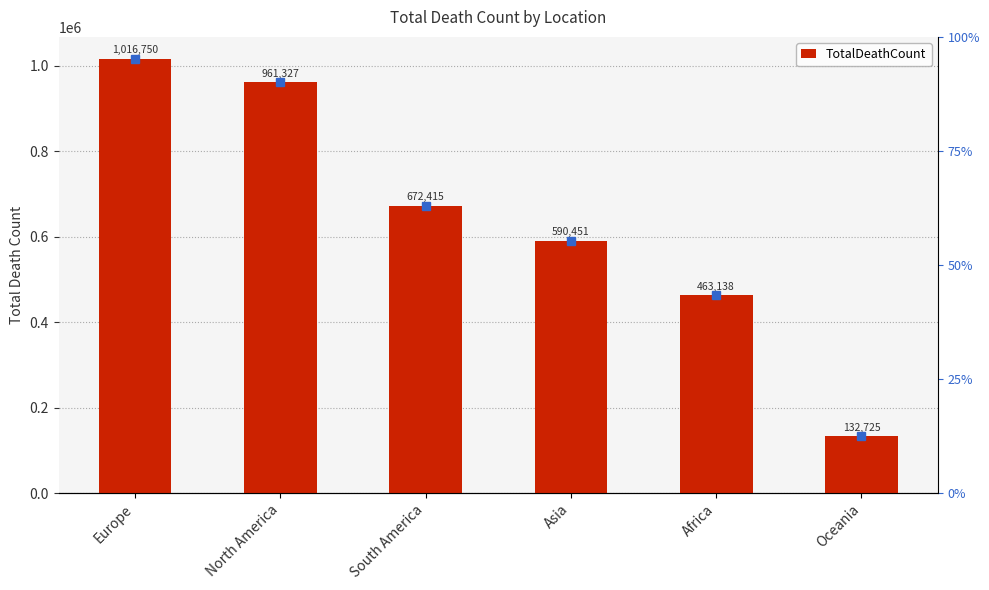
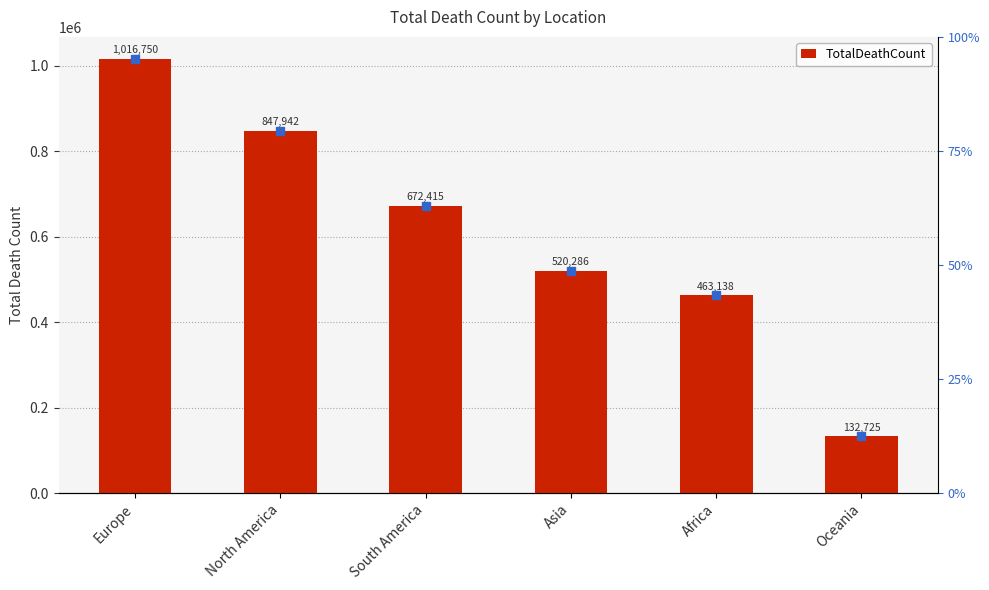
  {
    "TotalDeathCount": {
      "Europe": "1,016,750",
-     "North America": "961,327",
+     "North America": "847,942",
      "South America": "672,415",
-     "Asia": "590,451",
+     "Asia": "520,286",
      "Africa": "463,138",
      "Oceania": "132,725"
    }
  }
